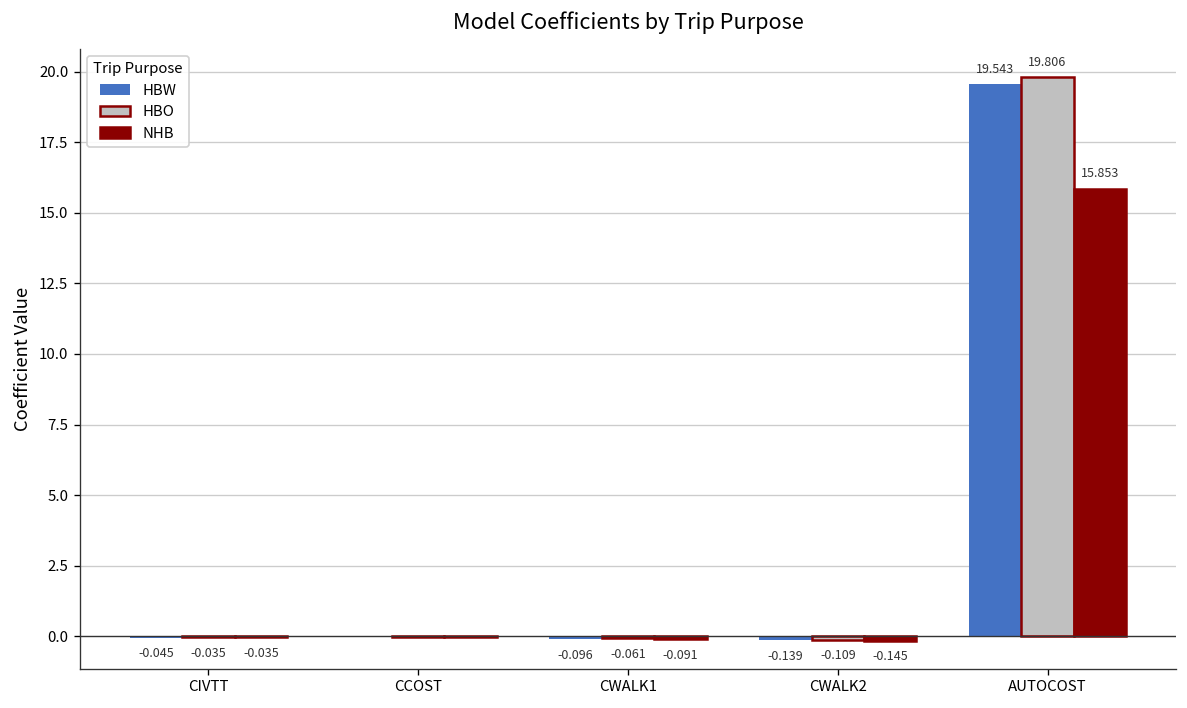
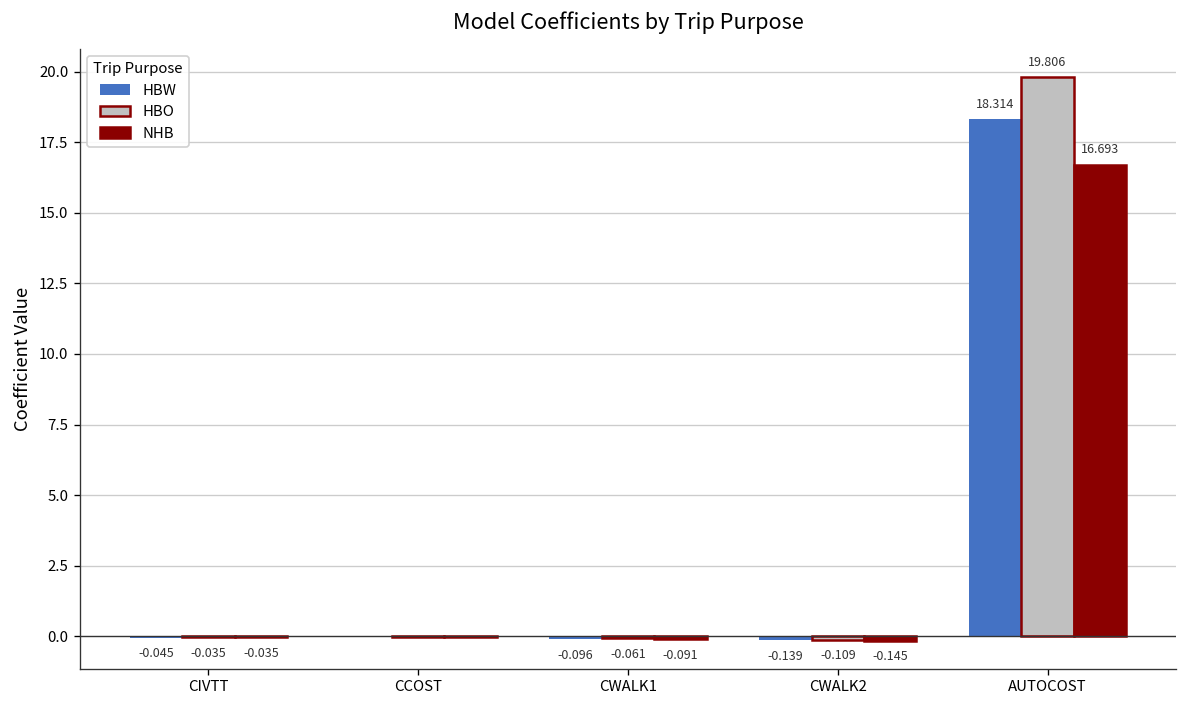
  {
    "HBW": {
      "CIVTT": -0.045,
      "CWALK1": -0.096,
      "CWALK2": -0.139,
-     "AUTOCOST": 19.543
+     "AUTOCOST": 18.314
    },
    "HBO": {
      "CIVTT": -0.035,
      "CWALK1": -0.061,
      "CWALK2": -0.109,
      "AUTOCOST": 19.806
    },
    "NHB": {
      "CIVTT": -0.035,
      "CWALK1": -0.091,
      "CWALK2": -0.145,
-     "AUTOCOST": 15.853
+     "AUTOCOST": 16.693
    }
  }
